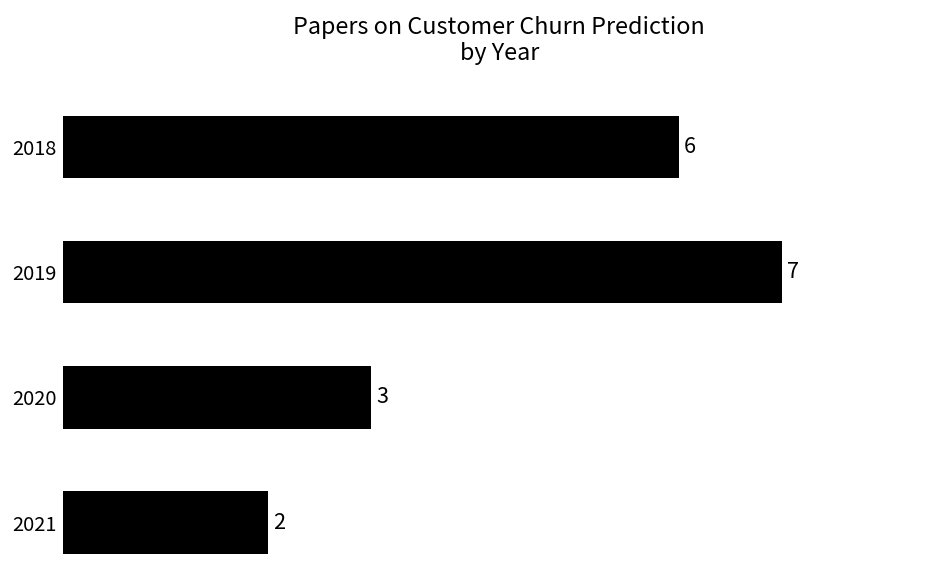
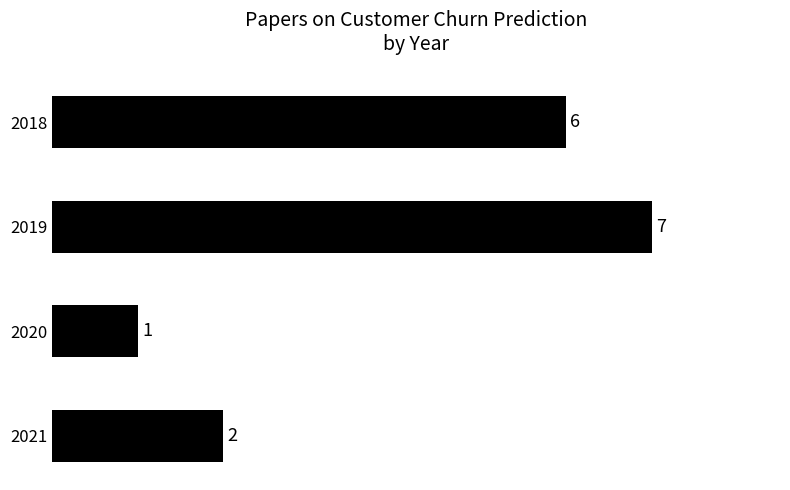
  {
    "2018": 6,
    "2019": 7,
-   "2020": 3,
+   "2020": 1,
    "2021": 2
  }
